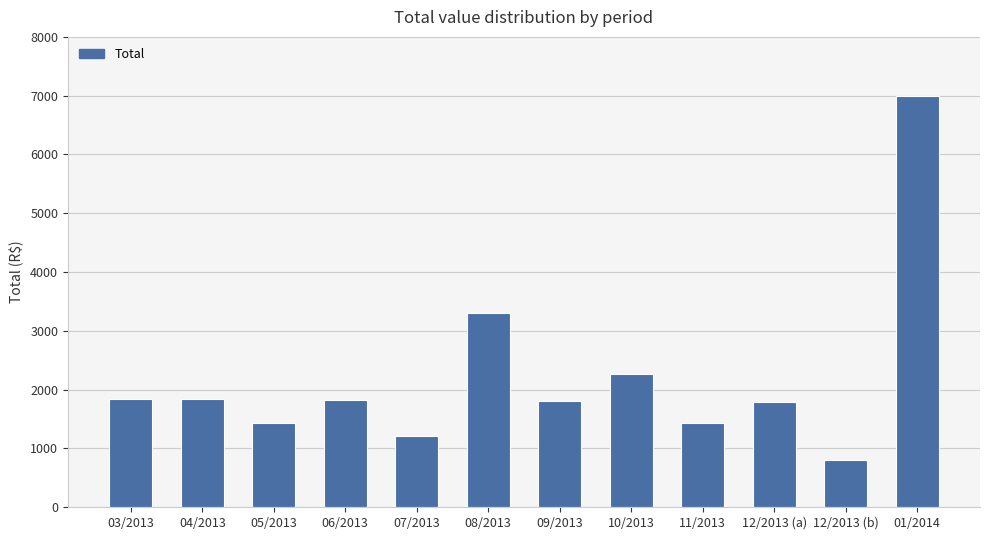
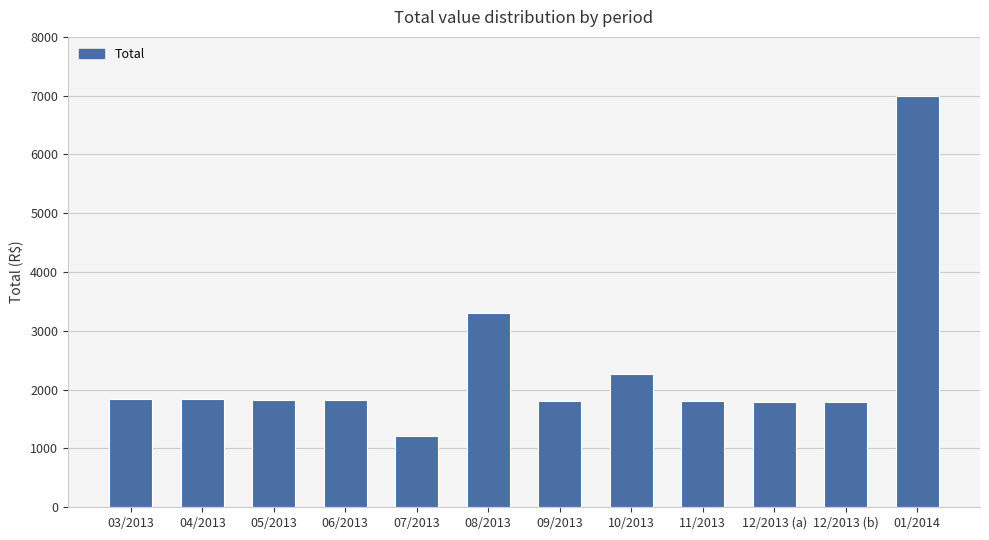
  {
    "03/2013": 1800,
    "04/2013": 1800,
-   "05/2013": 1400,
+   "05/2013": 1800,
    "06/2013": 1800,
    "07/2013": 1200,
    "08/2013": 3300,
    "09/2013": 1800,
    "10/2013": 2300,
-   "11/2013": 1400,
+   "11/2013": 1800,
    "12/2013 (a)": 1800,
-   "12/2013 (b)": 800,
+   "12/2013 (b)": 1800,
    "01/2014": 7000
  }
